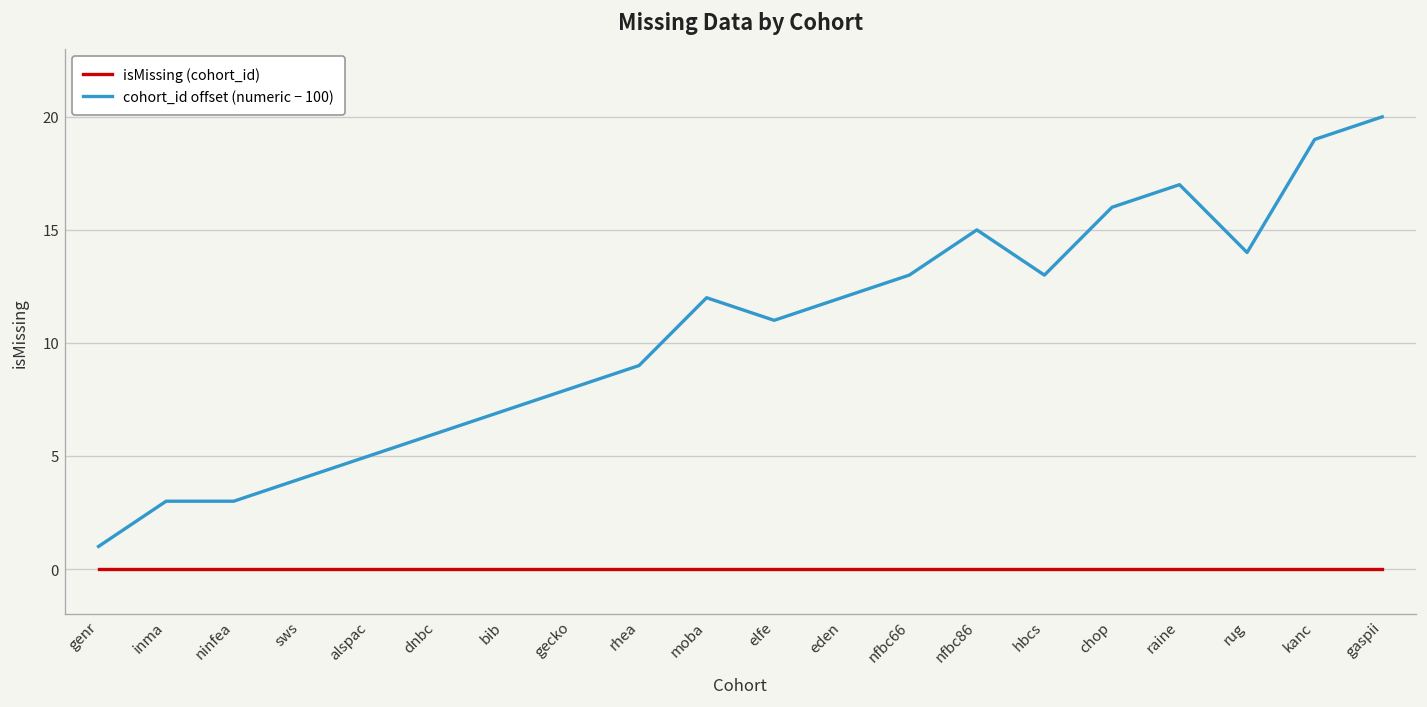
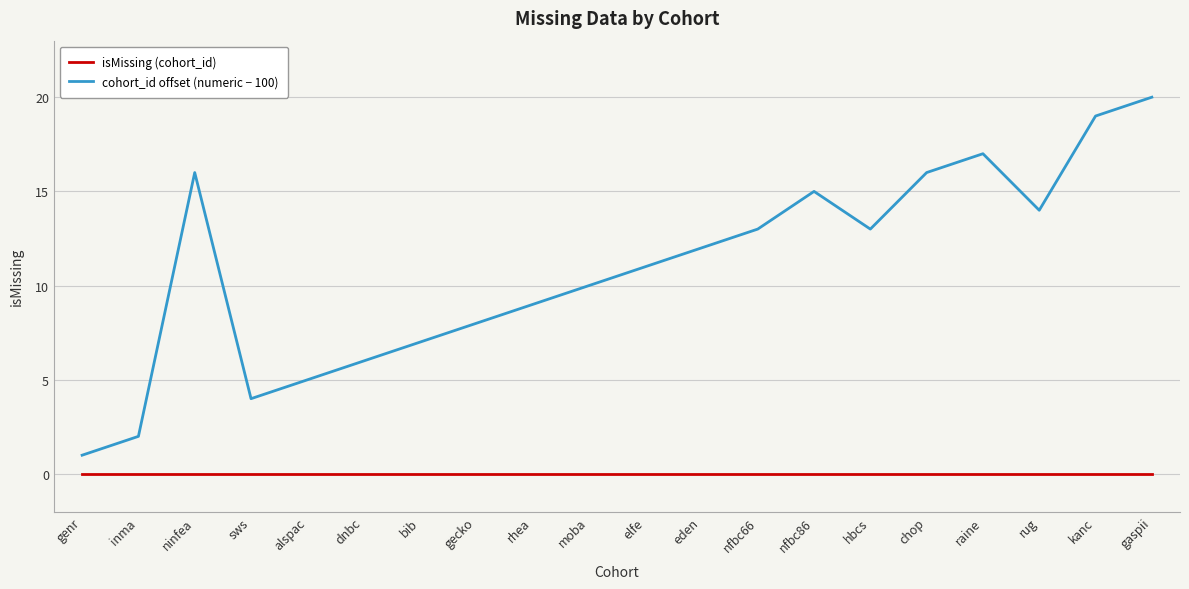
  {
    "isMissing (cohort_id)": {
      "genr": 0.0,
      "inma": 0.0,
      "ninfea": 0.0,
      "sws": 0.0,
      "alspac": 0.0,
      "dnbc": 0.0,
      "bib": 0.0,
      "gecko": 0.0,
      "rhea": 0.0,
      "moba": 0.0,
      "elfe": 0.0,
      "eden": 0.0,
      "nfbc66": 0.0,
      "nfbc86": 0.0,
      "hbcs": 0.0,
      "chop": 0.0,
      "raine": 0.0,
      "rug": 0.0,
      "kanc": 0.0,
      "gaspii": 0.0
    },
    "cohort_id offset (numeric − 100)": {
      "genr": 1.0,
-     "inma": 3.0,
-     "ninfea": 3.0,
+     "inma": 2.0,
+     "ninfea": 16.0,
      "sws": 4.0,
      "alspac": 5.0,
      "dnbc": 6.0,
      "bib": 7.0,
      "gecko": 8.0,
      "rhea": 9.0,
-     "moba": 12.0,
+     "moba": 10.0,
      "elfe": 11.0,
      "eden": 12.0,
      "nfbc66": 13.0,
      "nfbc86": 15.0,
      "hbcs": 13.0,
      "chop": 16.0,
      "raine": 17.0,
      "rug": 14.0,
      "kanc": 19.0,
      "gaspii": 20.0
    }
  }
